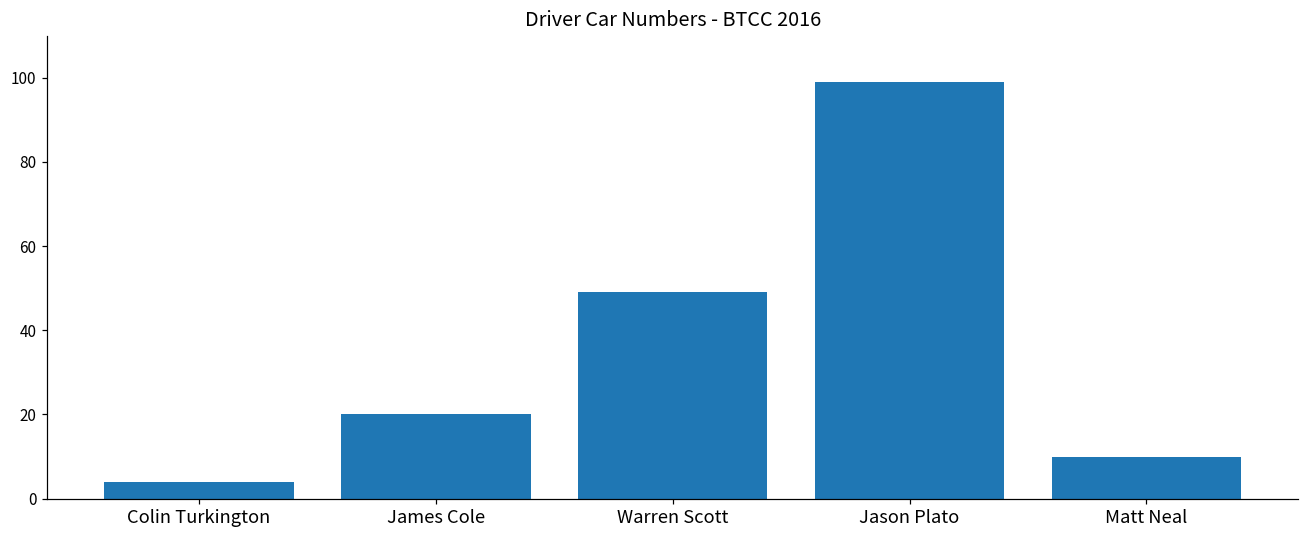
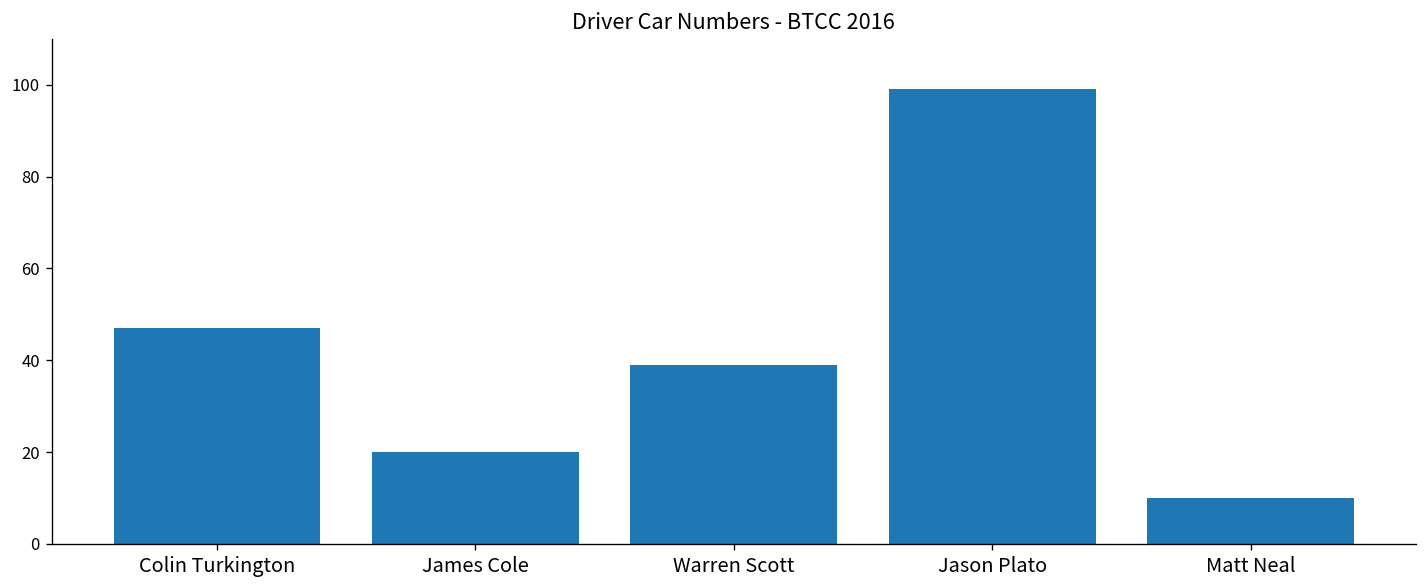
  {
-   "Colin Turkington": 4,
+   "Colin Turkington": 47,
    "James Cole": 20,
-   "Warren Scott": 49,
+   "Warren Scott": 39,
    "Jason Plato": 99,
    "Matt Neal": 10
  }
